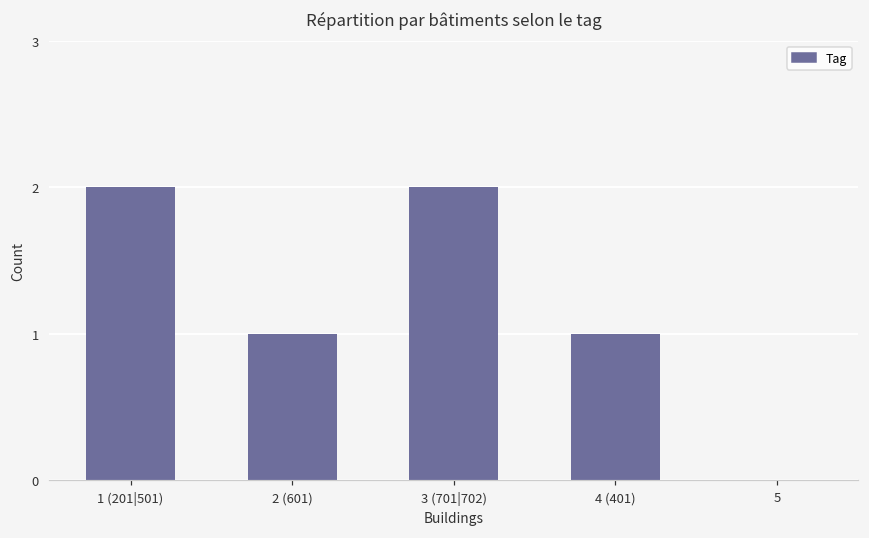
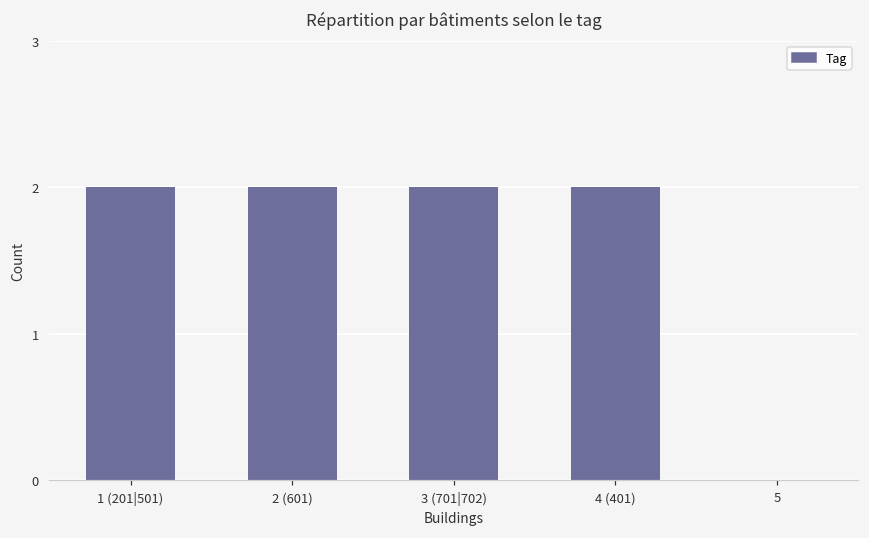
  {
    "1 (201|501)": 2,
-   "2 (601)": 1,
+   "2 (601)": 2,
    "3 (701|702)": 2,
-   "4 (401)": 1,
+   "4 (401)": 2,
    "5": 0
  }
